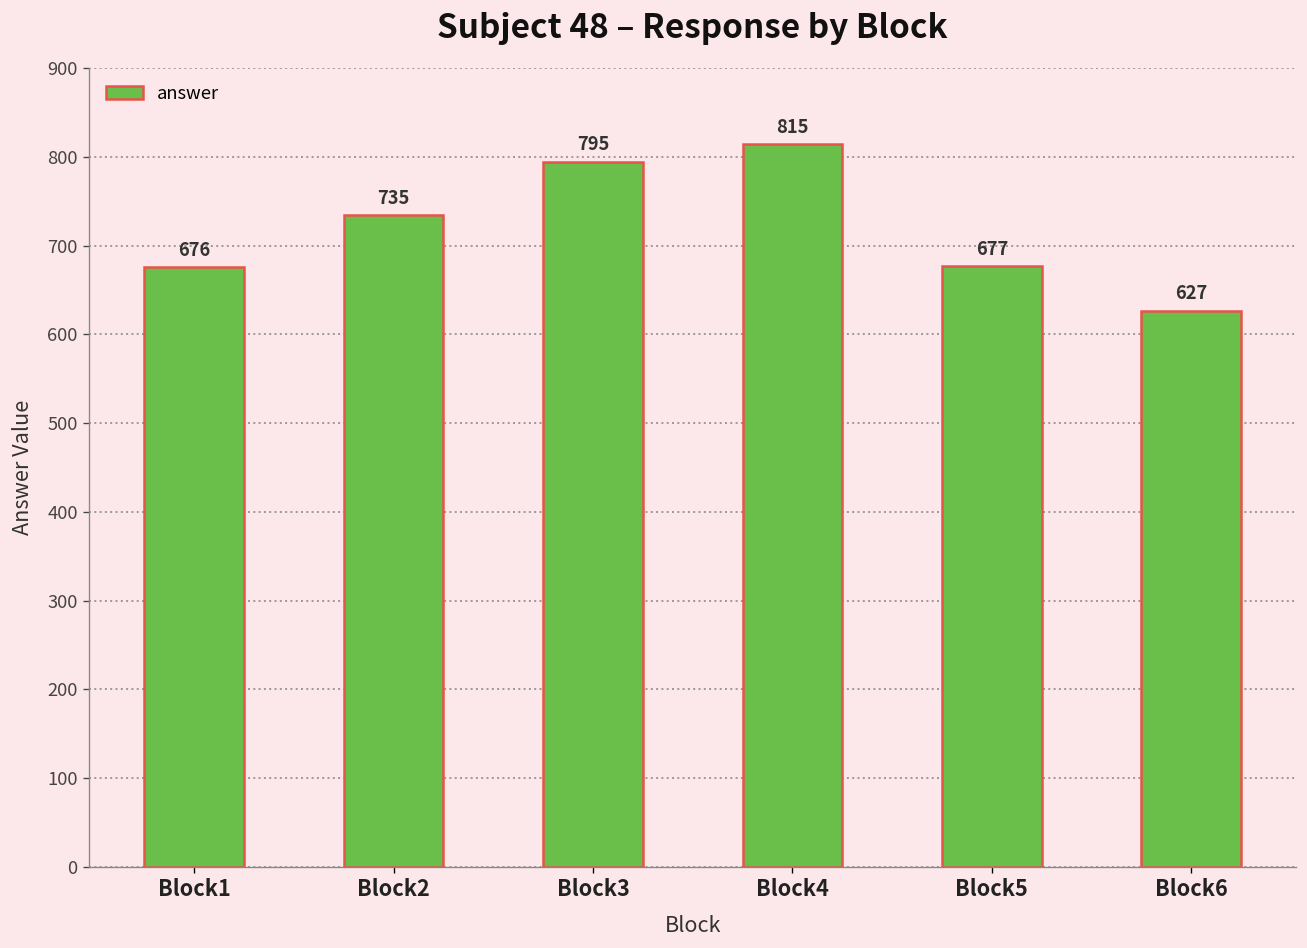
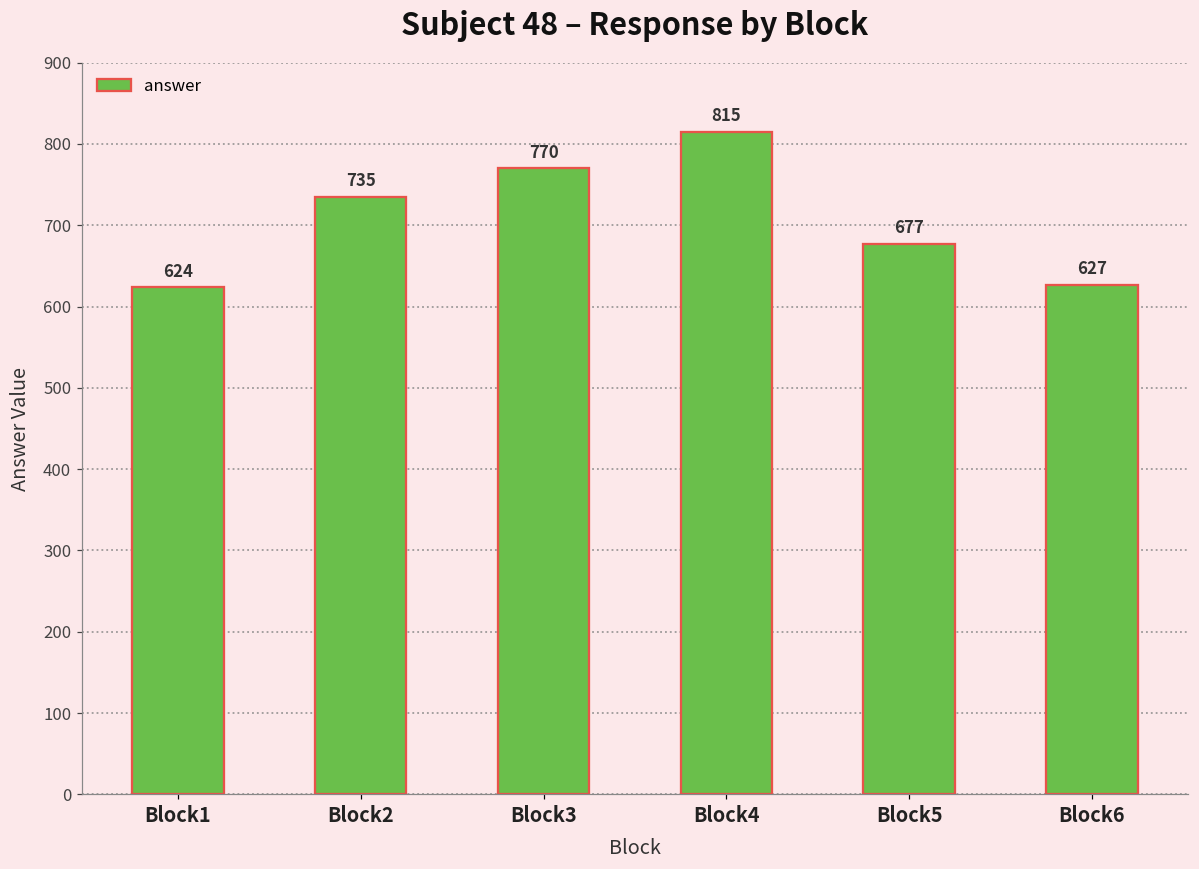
  {
-   "Block1": 676,
+   "Block1": 624,
    "Block2": 735,
-   "Block3": 795,
+   "Block3": 770,
    "Block4": 815,
    "Block5": 677,
    "Block6": 627
  }
